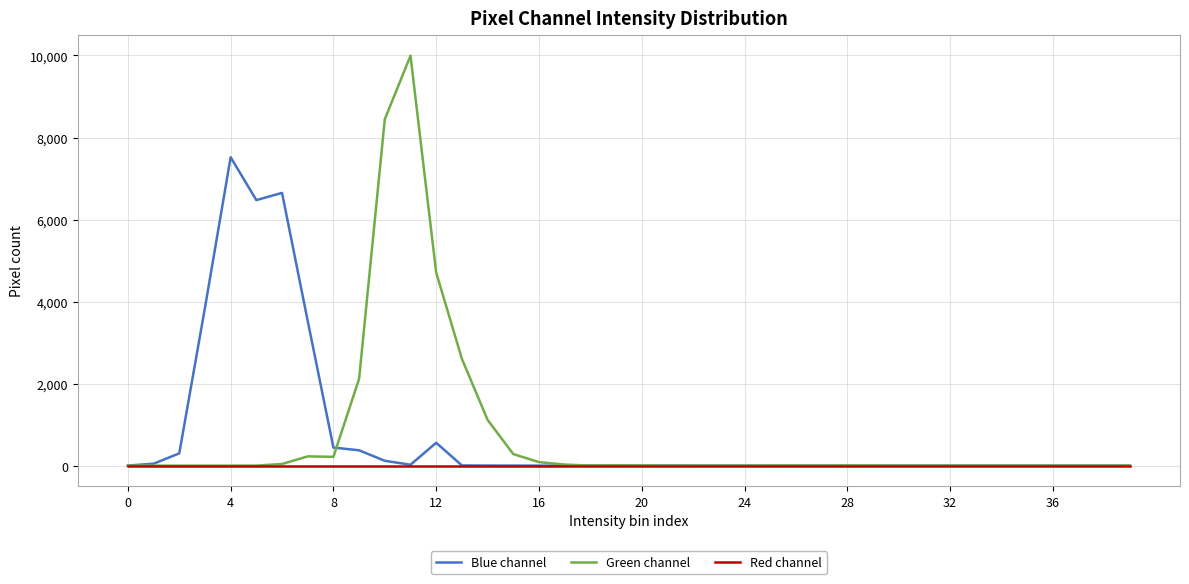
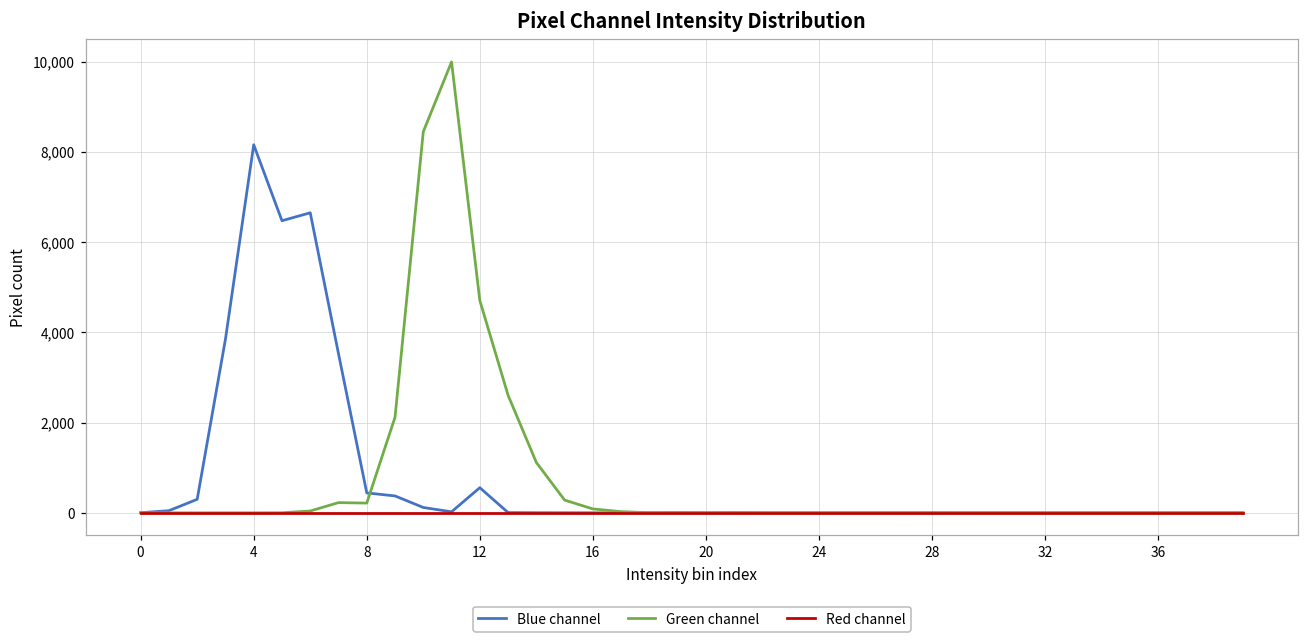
  {
    "Blue channel": {
-     "4": "7,500",
+     "4": "8,200",
      "8": "400",
      "12": "600"
    },
    "Green channel": {
      "8": "200",
      "12": "4,700",
      "16": "100"
    },
    "Red channel": {
      "8": "0",
      "12": "0"
    }
  }
